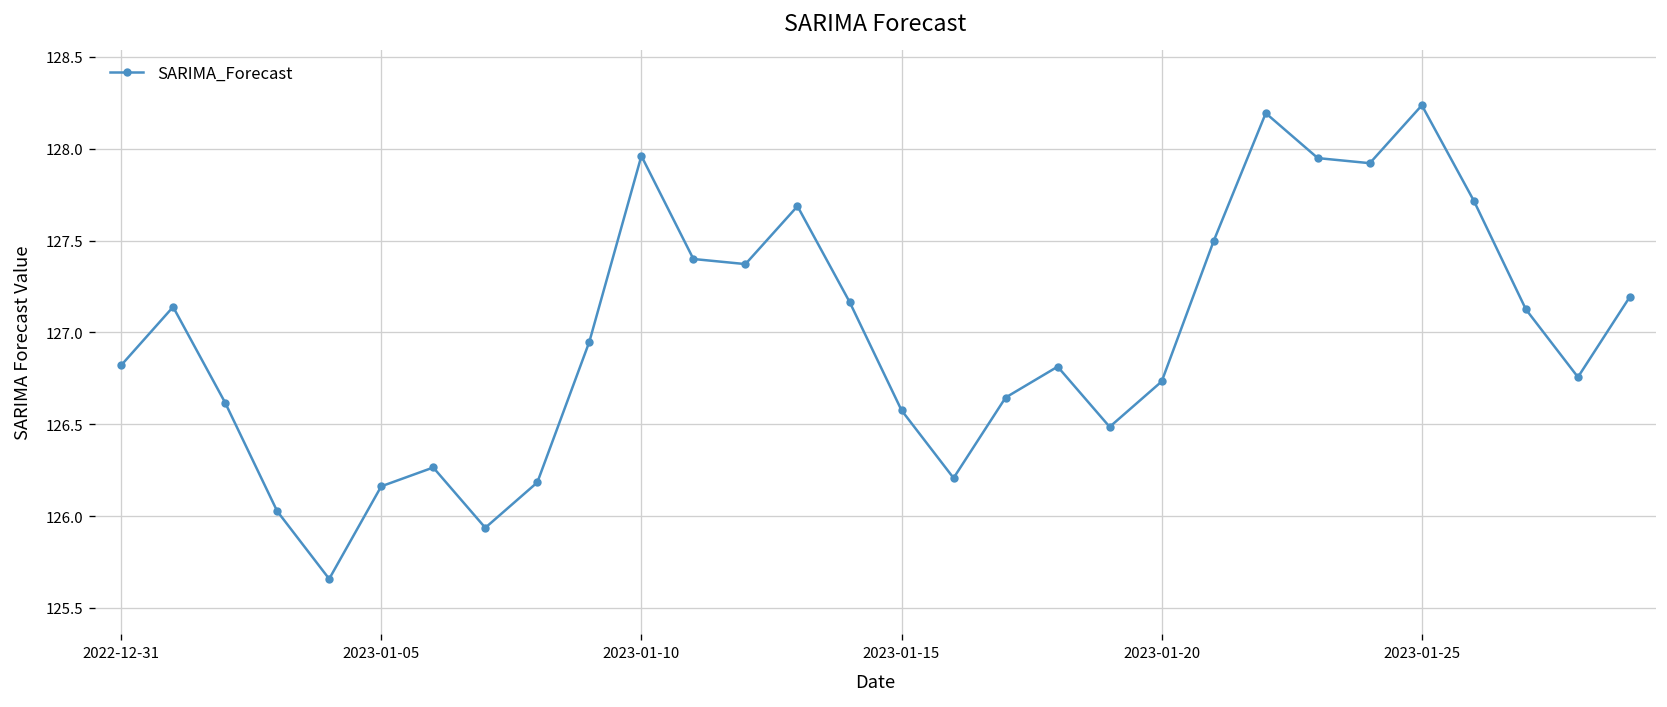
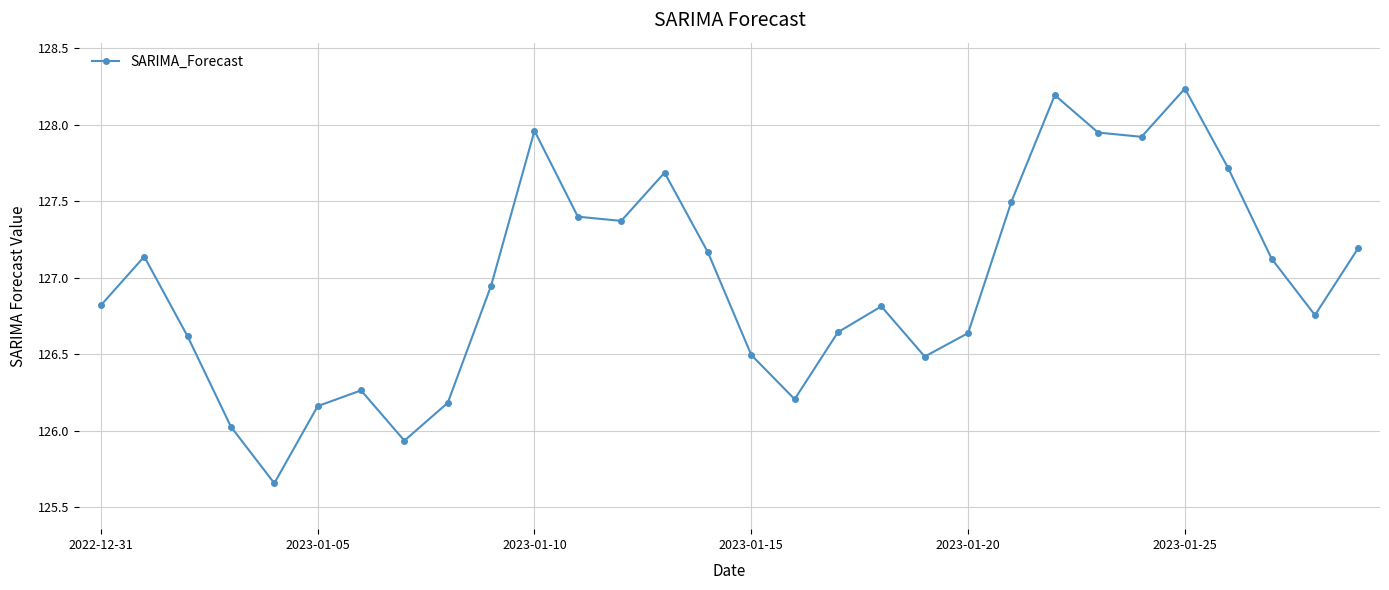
  {
    "2022-12-31": 126.82,
    "2023-01-05": 126.16,
    "2023-01-10": 127.96,
-   "2023-01-15": 126.58,
-   "2023-01-20": 126.73,
+   "2023-01-15": 126.50,
+   "2023-01-20": 126.64,
    "2023-01-25": 128.24
  }
